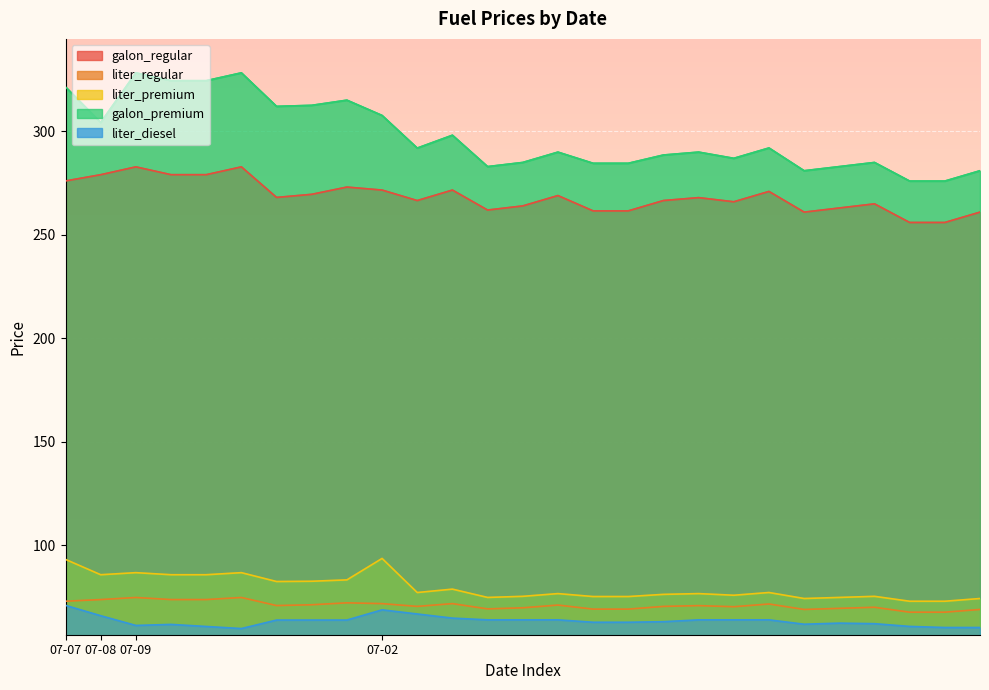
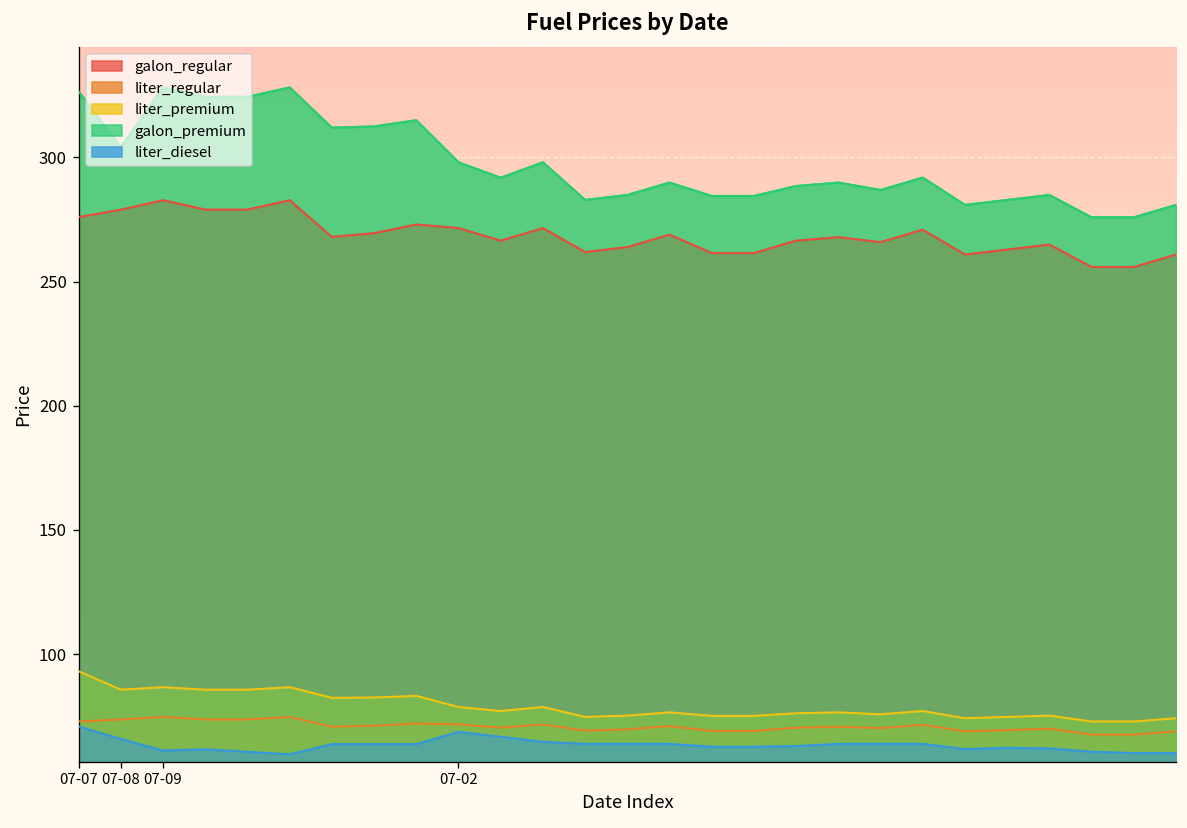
  {
    "liter_premium": {
      "07-07": 93,
      "07-08": 86,
      "07-09": 87,
-     "07-02": 94
+     "07-02": 79
    },
    "galon_premium": {
-     "07-07": 321,
-     "07-02": 308
+     "07-07": 327,
+     "07-02": 298
    },
    "liter_diesel": {
      "07-07": 71,
      "07-08": 66,
      "07-09": 61,
      "07-02": 69
    }
  }
